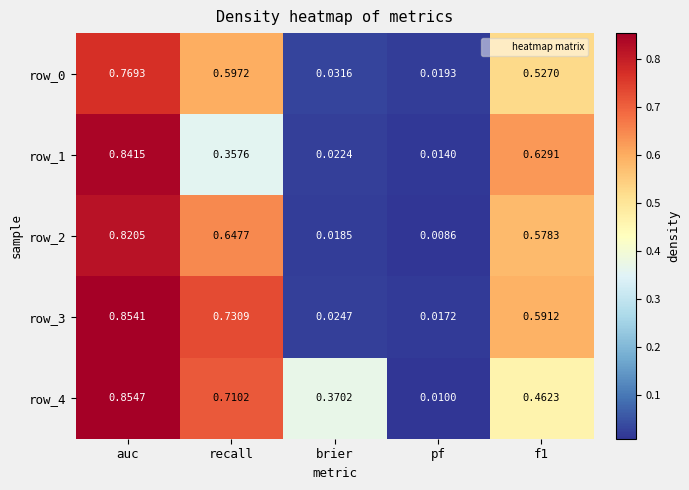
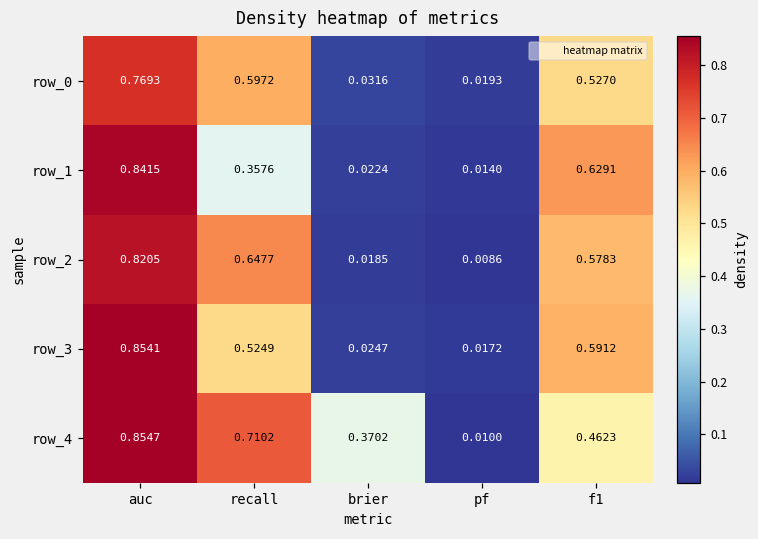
  {
    "row_0": {
      "auc": 0.7693,
      "recall": 0.5972,
      "brier": 0.0316,
      "pf": 0.0193,
      "f1": 0.5270
    },
    "row_1": {
      "auc": 0.8415,
      "recall": 0.3576,
      "brier": 0.0224,
      "pf": 0.0140,
      "f1": 0.6291
    },
    "row_2": {
      "auc": 0.8205,
      "recall": 0.6477,
      "brier": 0.0185,
      "pf": 0.0086,
      "f1": 0.5783
    },
    "row_3": {
      "auc": 0.8541,
-     "recall": 0.7309,
+     "recall": 0.5249,
      "brier": 0.0247,
      "pf": 0.0172,
      "f1": 0.5912
    },
    "row_4": {
      "auc": 0.8547,
      "recall": 0.7102,
      "brier": 0.3702,
      "pf": 0.0100,
      "f1": 0.4623
    }
  }
